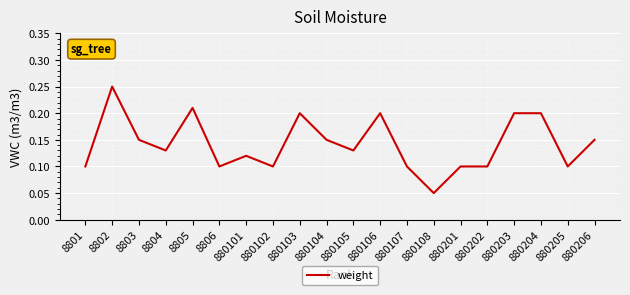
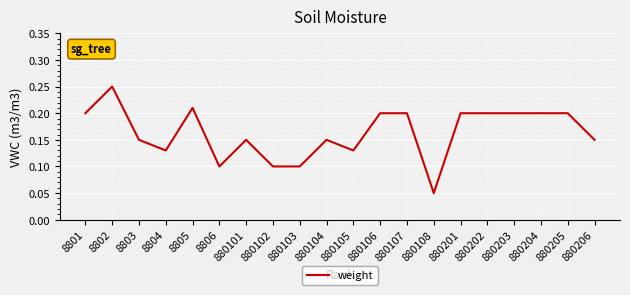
  {
-   "8801": 0.1,
+   "8801": 0.2,
    "8802": 0.25,
    "8803": 0.15,
    "8804": 0.13,
    "8805": 0.21,
    "8806": 0.10,
-   "880101": 0.12,
+   "880101": 0.15,
    "880102": 0.10,
-   "880103": 0.2,
+   "880103": 0.1,
    "880104": 0.15,
    "880105": 0.13,
    "880106": 0.20,
-   "880107": 0.1,
+   "880107": 0.2,
    "880108": 0.05,
-   "880201": 0.1,
-   "880202": 0.1,
+   "880201": 0.2,
+   "880202": 0.2,
    "880203": 0.20,
    "880204": 0.20,
-   "880205": 0.1,
+   "880205": 0.2,
    "880206": 0.15
  }
